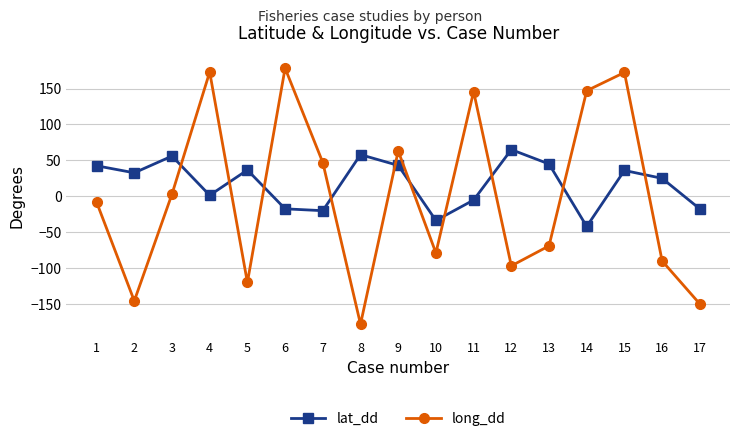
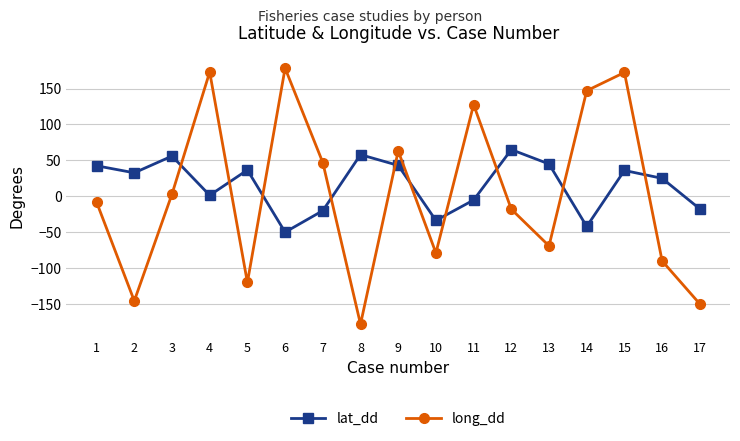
  {
    "lat_dd": {
      "1": 40,
      "2": 30,
      "3": 60,
      "4": 0,
      "5": 40,
-     "6": -20,
+     "6": -50,
      "7": -20,
      "8": 60,
      "9": 40,
      "10": -30,
      "11": -10,
      "12": 70,
      "13": 50,
      "14": -40,
      "15": 40,
      "16": 30,
      "17": -20
    },
    "long_dd": {
      "1": -10,
      "2": -150,
      "3": 0,
      "4": 170,
      "5": -120,
      "6": 180,
      "7": 50,
      "8": -180,
      "9": 60,
      "10": -80,
-     "11": 150,
-     "12": -100,
+     "11": 130,
+     "12": -20,
      "13": -70,
      "14": 150,
      "15": 170,
      "16": -90,
      "17": -150
    }
  }
